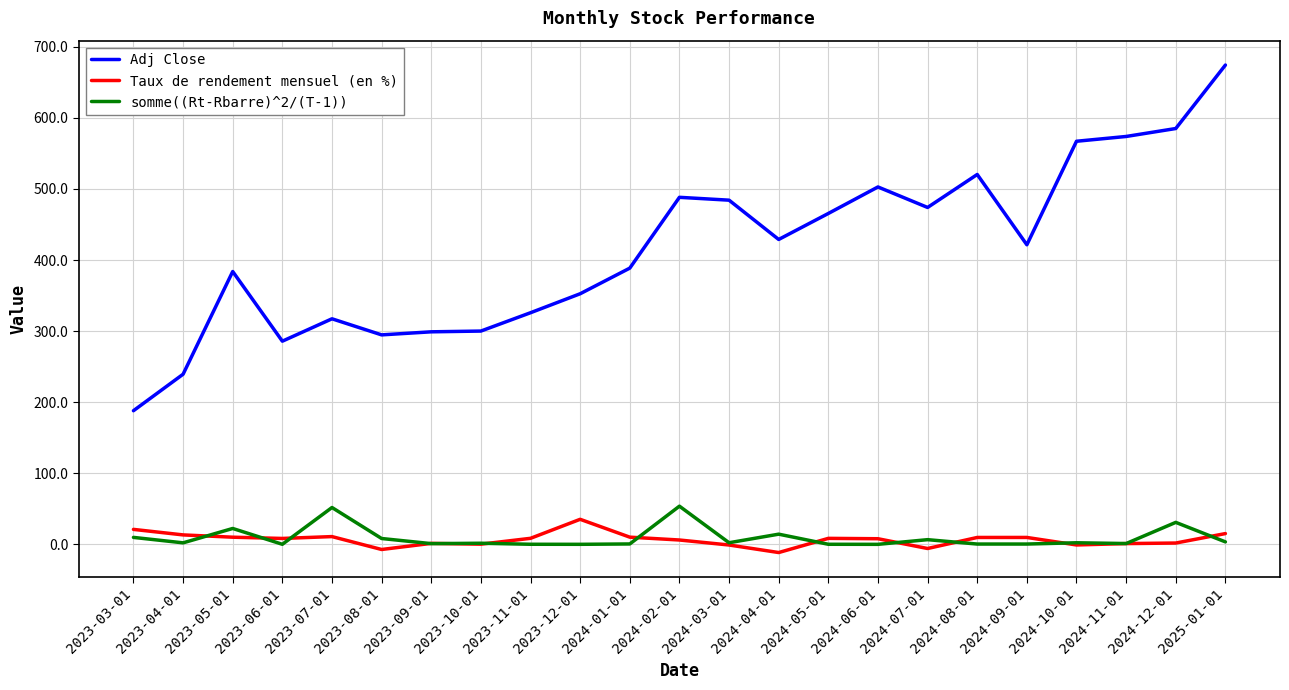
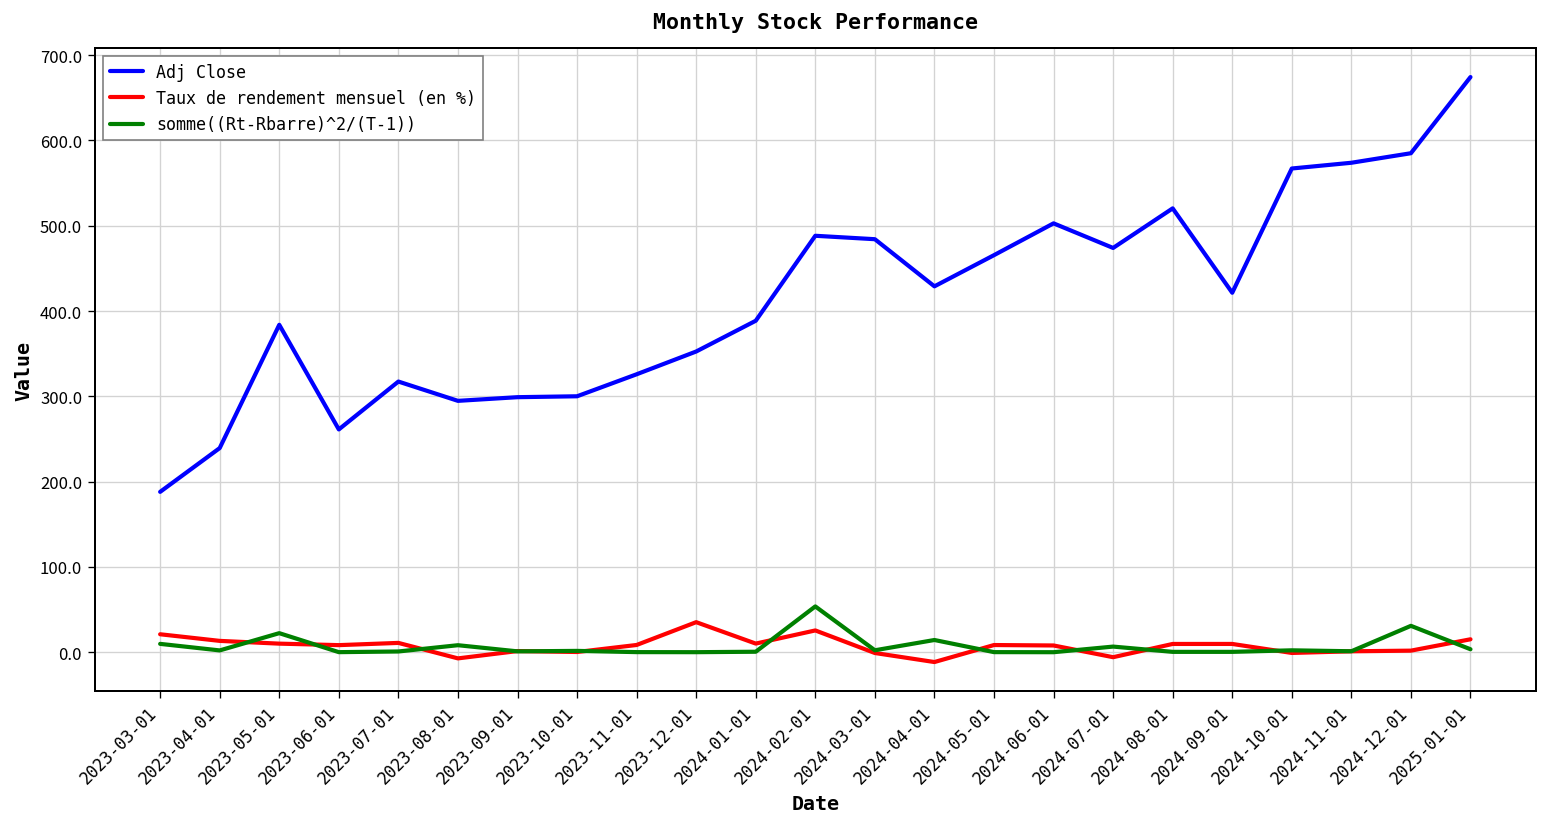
  {
    "Adj Close": {
      "2023-03-01": 190,
      "2023-04-01": 240,
      "2023-05-01": 380,
-     "2023-06-01": 290,
+     "2023-06-01": 260,
      "2023-07-01": 320,
      "2023-08-01": 290,
      "2023-09-01": 300,
      "2023-10-01": 300,
      "2023-11-01": 330,
      "2023-12-01": 350,
      "2024-01-01": 390,
      "2024-02-01": 490,
      "2024-03-01": 480,
      "2024-04-01": 430,
      "2024-05-01": 470,
      "2024-06-01": 500,
      "2024-07-01": 470,
      "2024-08-01": 520,
      "2024-09-01": 420,
      "2024-10-01": 570,
      "2024-11-01": 570,
      "2024-12-01": 590,
      "2025-01-01": 670
    },
    "Taux de rendement mensuel (en %)": {
      "2023-03-01": 20,
      "2023-04-01": 10,
      "2023-05-01": 10,
      "2023-06-01": 10,
      "2023-07-01": 10,
      "2023-08-01": -10,
      "2023-11-01": 10,
      "2023-12-01": 40,
      "2024-01-01": 10,
-     "2024-02-01": 10,
+     "2024-02-01": 30,
      "2024-04-01": -10,
      "2024-05-01": 10,
      "2024-06-01": 10,
      "2024-07-01": -10,
      "2024-08-01": 10,
      "2024-09-01": 10,
      "2024-12-01": 0,
      "2025-01-01": 20
    },
    "somme((Rt-Rbarre)^2/(T-1))": {
      "2023-03-01": 10,
      "2023-04-01": 0,
      "2023-05-01": 20,
      "2023-06-01": 0,
-     "2023-07-01": 50,
+     "2023-07-01": 0,
      "2023-08-01": 10,
      "2023-11-01": 0,
      "2023-12-01": 0,
      "2024-01-01": 0,
      "2024-02-01": 50,
      "2024-04-01": 10,
      "2024-05-01": 0,
      "2024-06-01": 0,
      "2024-07-01": 10,
      "2024-08-01": 0,
      "2024-09-01": 0,
      "2024-12-01": 30,
      "2025-01-01": 0
    }
  }
